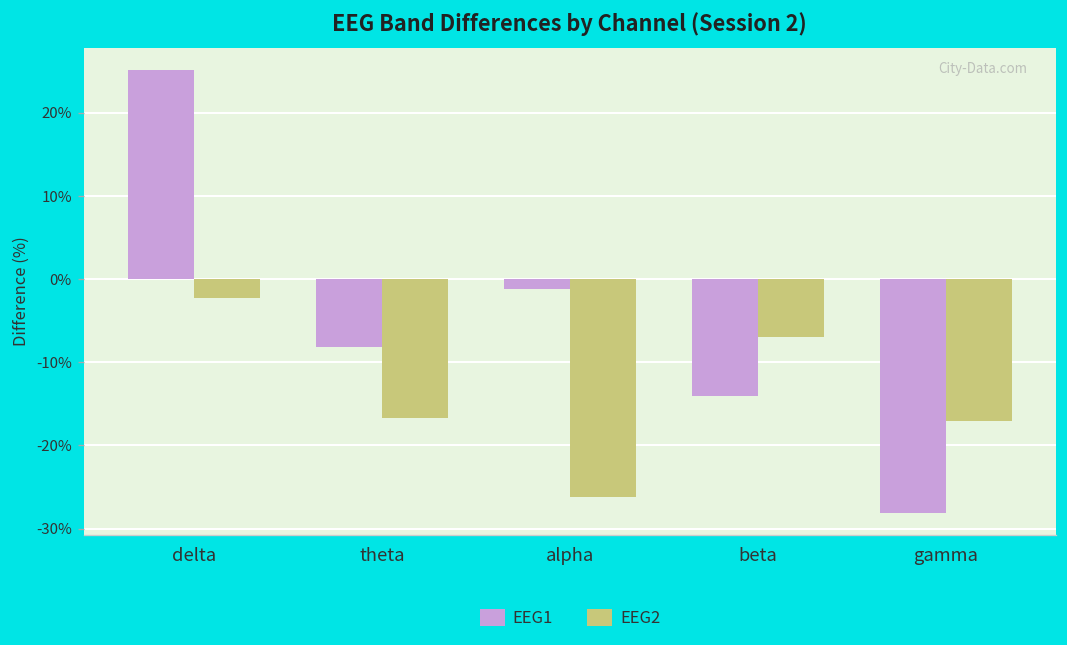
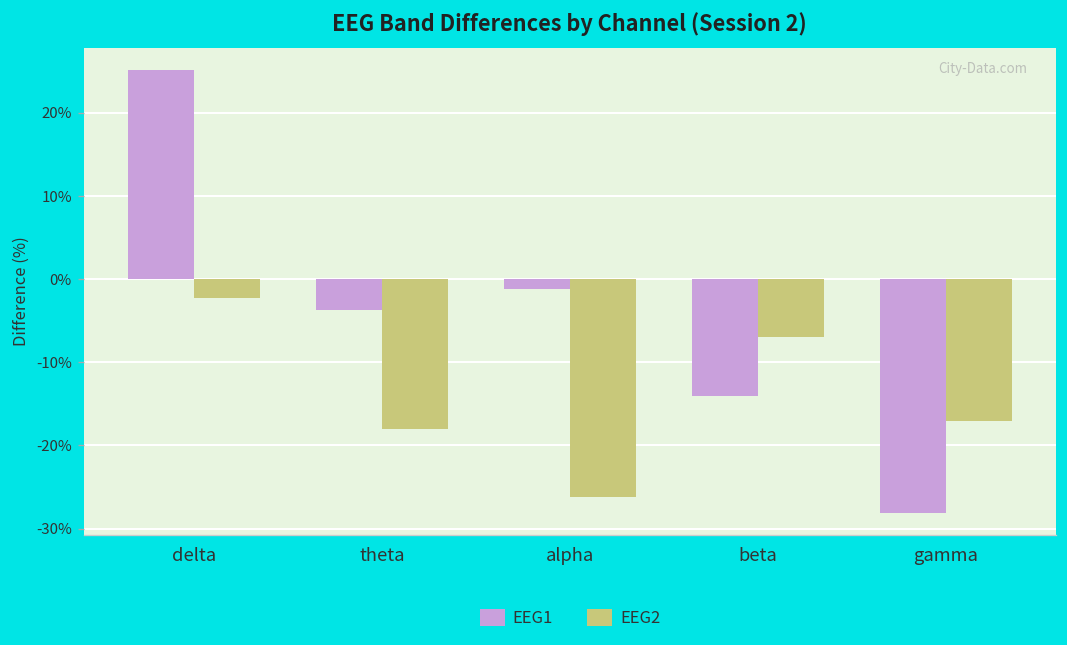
  {
    "EEG1": {
      "delta": "25%",
-     "theta": "-8%",
+     "theta": "-4%",
      "alpha": "-1%",
      "beta": "-14%",
      "gamma": "-28%"
    },
    "EEG2": {
      "delta": "-2%",
-     "theta": "-17%",
+     "theta": "-18%",
      "alpha": "-26%",
      "beta": "-7%",
      "gamma": "-17%"
    }
  }
